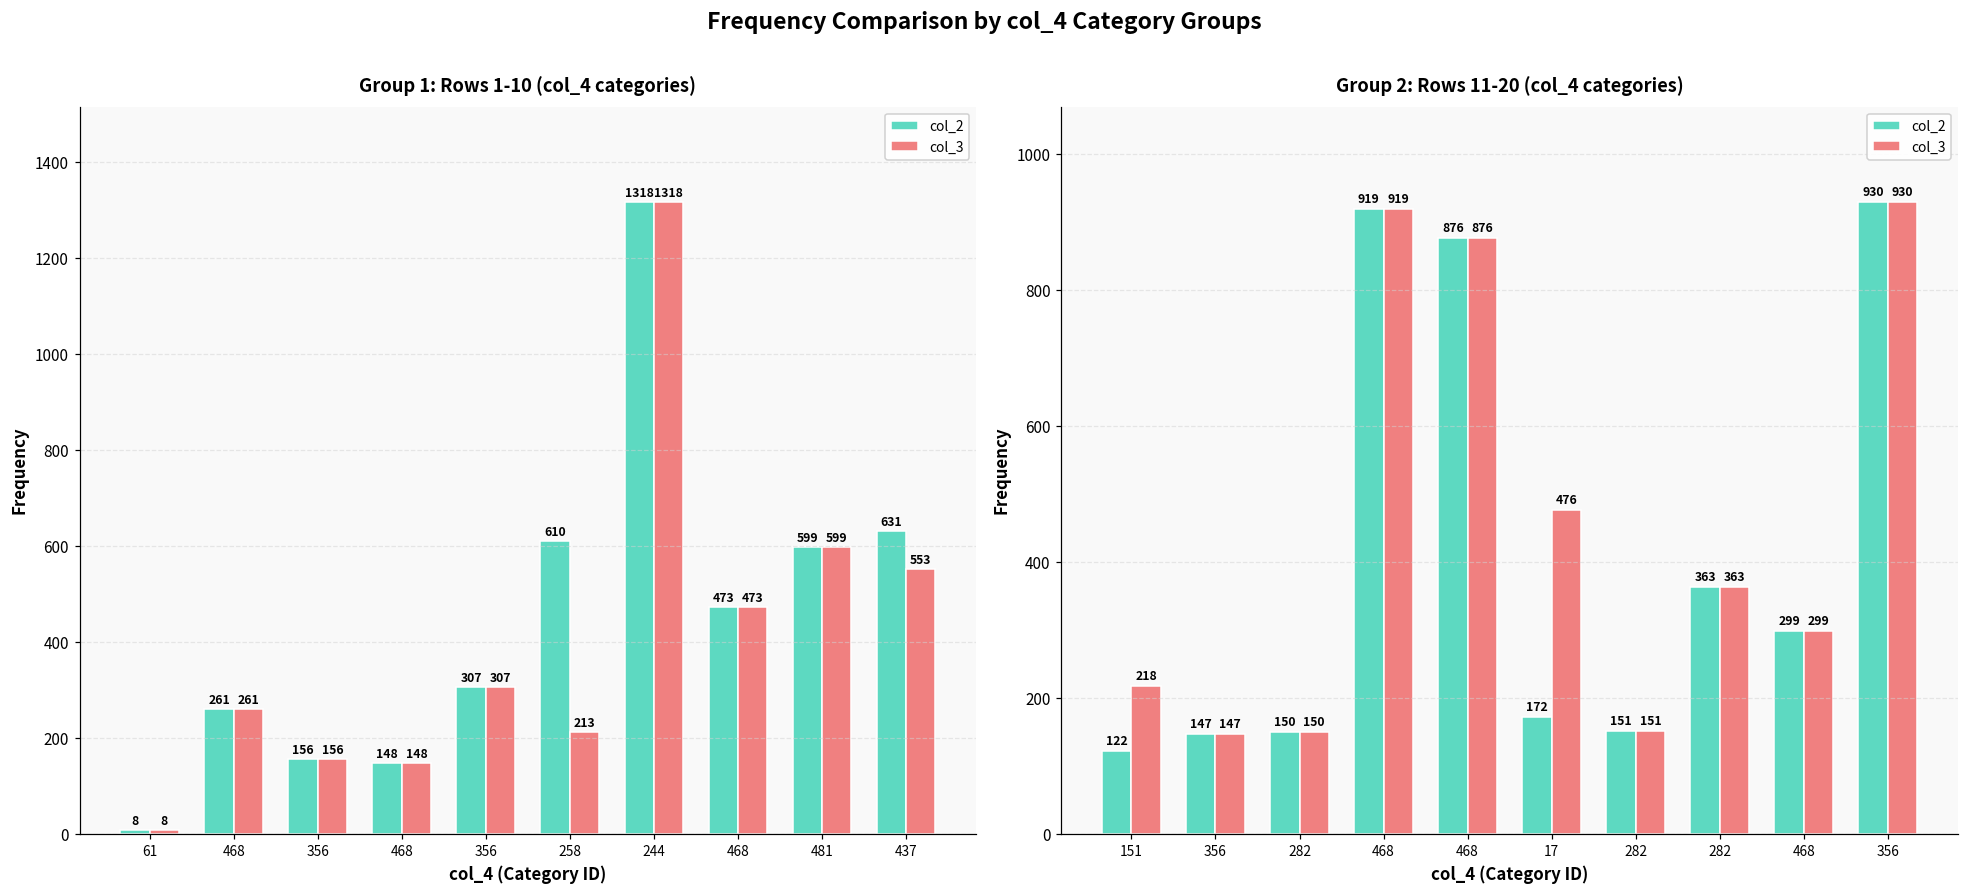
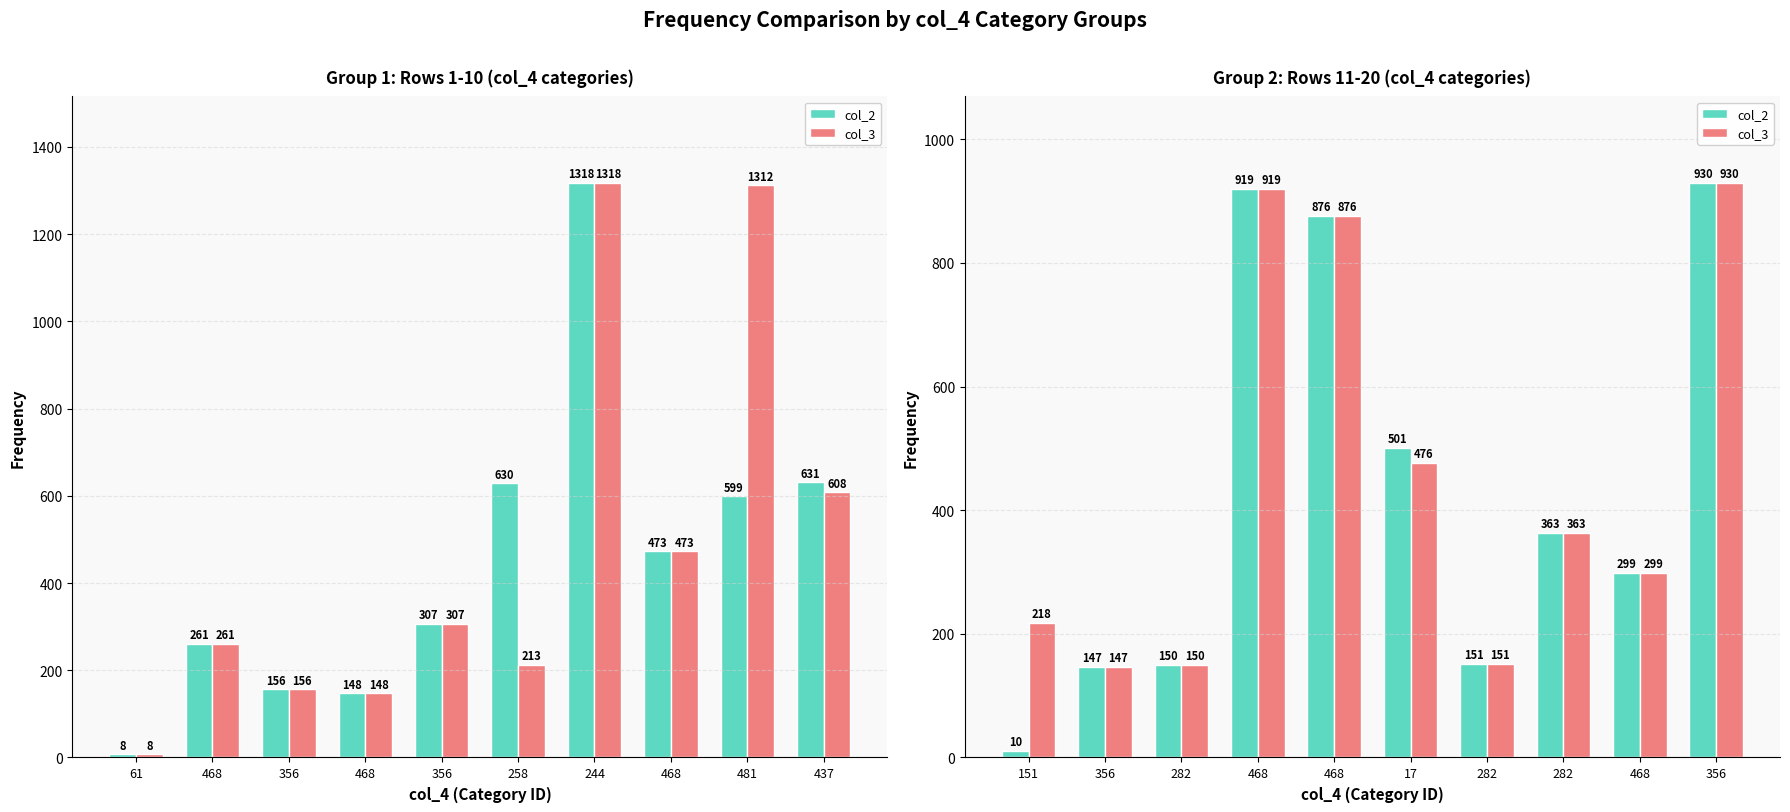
  {
    "Group 1: Rows 1-10 (col_4 categories)": {
      "col_2": {
        "61": 8,
-       "258": 610,
+       "258": 630,
        "244": 1318,
        "481": 599,
        "437": 631
      },
      "col_3": {
        "61": 8,
        "258": 213,
        "244": 1318,
-       "481": 599,
-       "437": 553
+       "481": 1312,
+       "437": 608
      }
    },
    "Group 2: Rows 11-20 (col_4 categories)": {
      "col_2": {
-       "151": 122,
-       "17": 172
+       "151": 10,
+       "17": 501
      },
      "col_3": {
        "151": 218,
        "17": 476
      }
    }
  }
